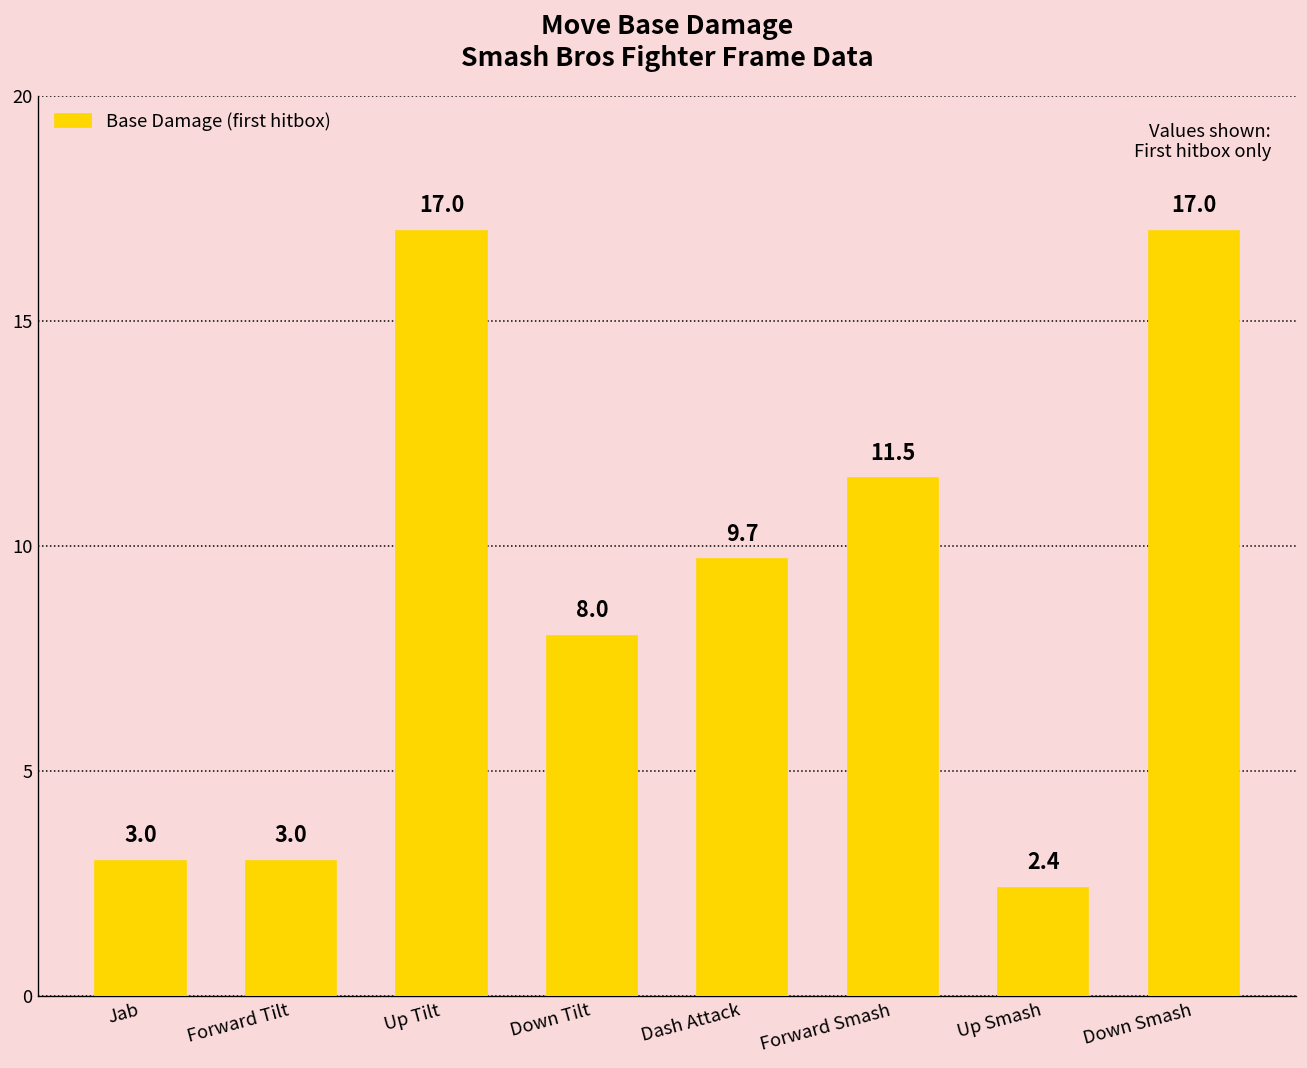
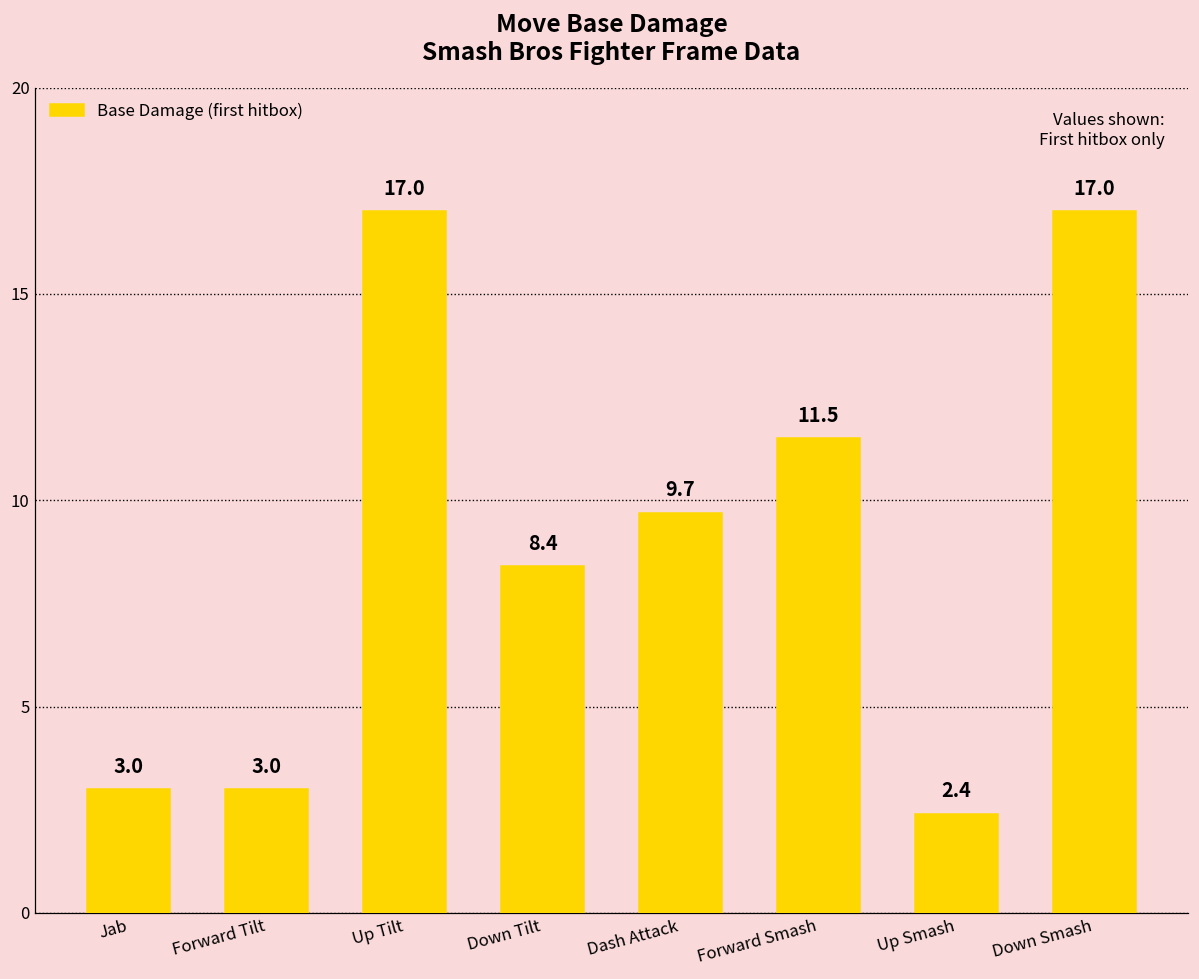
  {
    "Jab": 3.0,
    "Forward Tilt": 3.0,
    "Up Tilt": 17.0,
-   "Down Tilt": 8.0,
+   "Down Tilt": 8.4,
    "Dash Attack": 9.7,
    "Forward Smash": 11.5,
    "Up Smash": 2.4,
    "Down Smash": 17.0
  }
